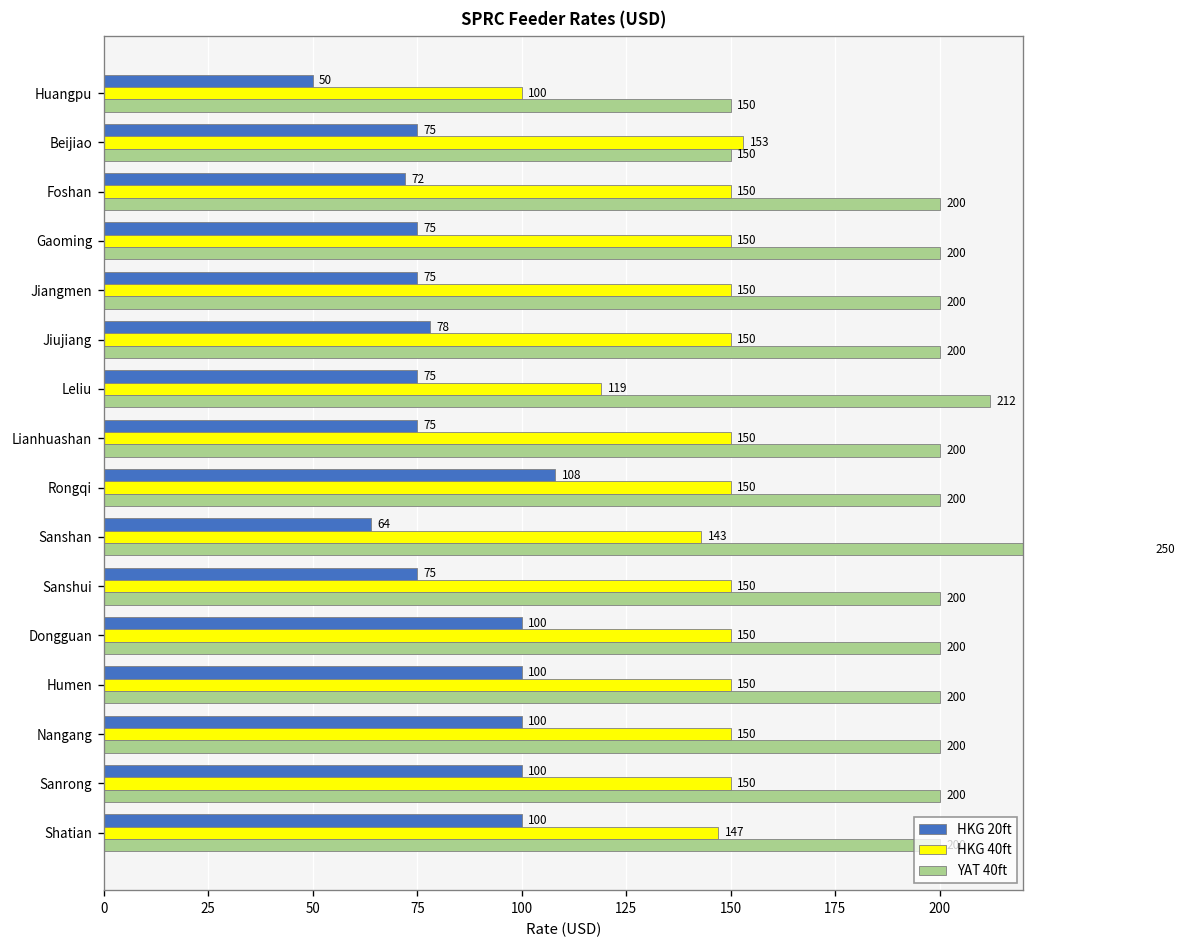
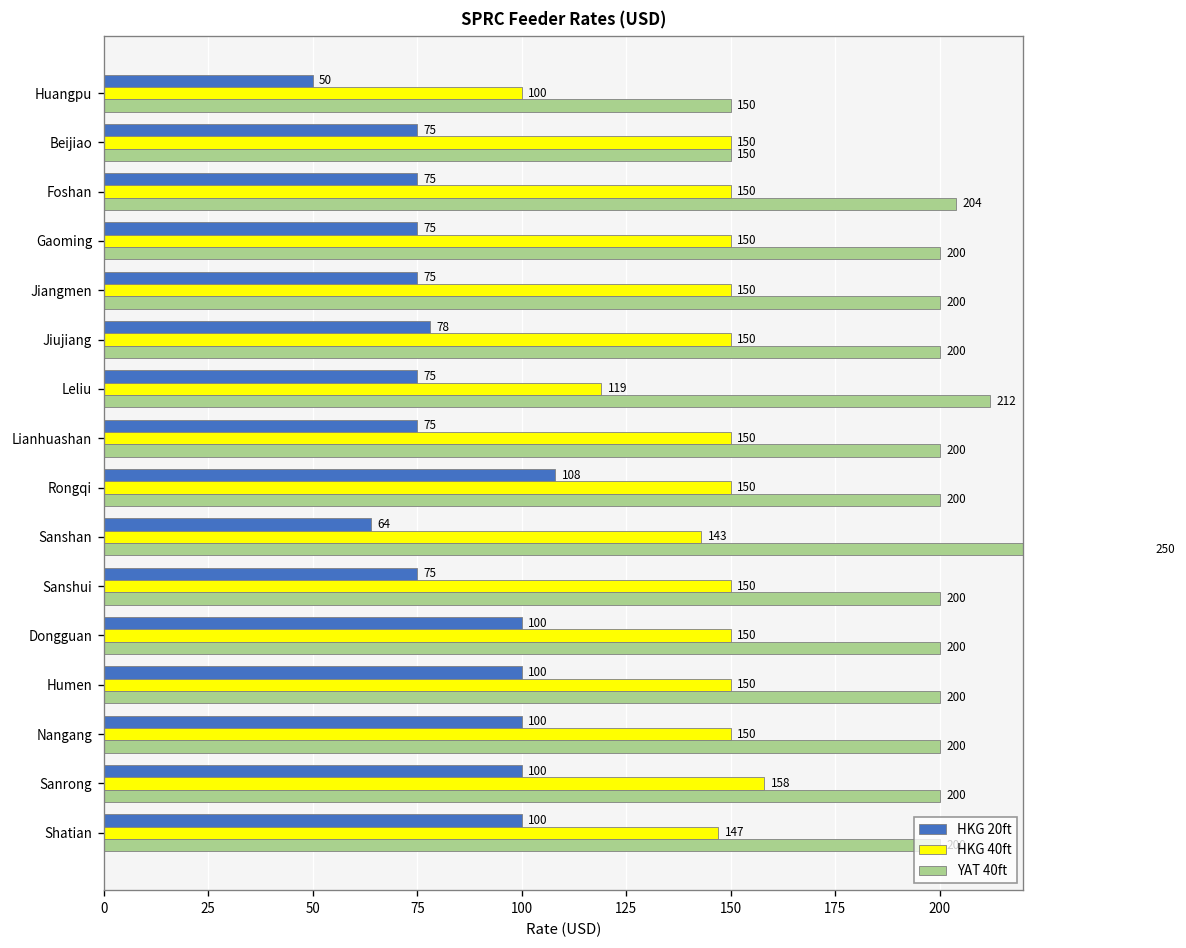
  {
    "HKG 20ft": {
      "Huangpu": 50,
      "Beijiao": 75,
-     "Foshan": 72,
+     "Foshan": 75,
      "Gaoming": 75,
      "Jiangmen": 75,
      "Jiujiang": 78,
      "Leliu": 75,
      "Lianhuashan": 75,
      "Rongqi": 108,
      "Sanshan": 64,
      "Sanshui": 75,
      "Dongguan": 100,
      "Humen": 100,
      "Nangang": 100,
      "Sanrong": 100,
      "Shatian": 100
    },
    "HKG 40ft": {
      "Huangpu": 100,
-     "Beijiao": 153,
+     "Beijiao": 150,
      "Foshan": 150,
      "Gaoming": 150,
      "Jiangmen": 150,
      "Jiujiang": 150,
      "Leliu": 119,
      "Lianhuashan": 150,
      "Rongqi": 150,
      "Sanshan": 143,
      "Sanshui": 150,
      "Dongguan": 150,
      "Humen": 150,
      "Nangang": 150,
-     "Sanrong": 150,
+     "Sanrong": 158,
      "Shatian": 147
    },
    "YAT 40ft": {
      "Huangpu": 150,
      "Beijiao": 150,
-     "Foshan": 200,
+     "Foshan": 204,
      "Gaoming": 200,
      "Jiangmen": 200,
      "Jiujiang": 200,
      "Leliu": 212,
      "Lianhuashan": 200,
      "Rongqi": 200,
      "Sanshui": 200,
      "Dongguan": 200,
      "Humen": 200,
      "Nangang": 200,
      "Sanrong": 200
    }
  }
